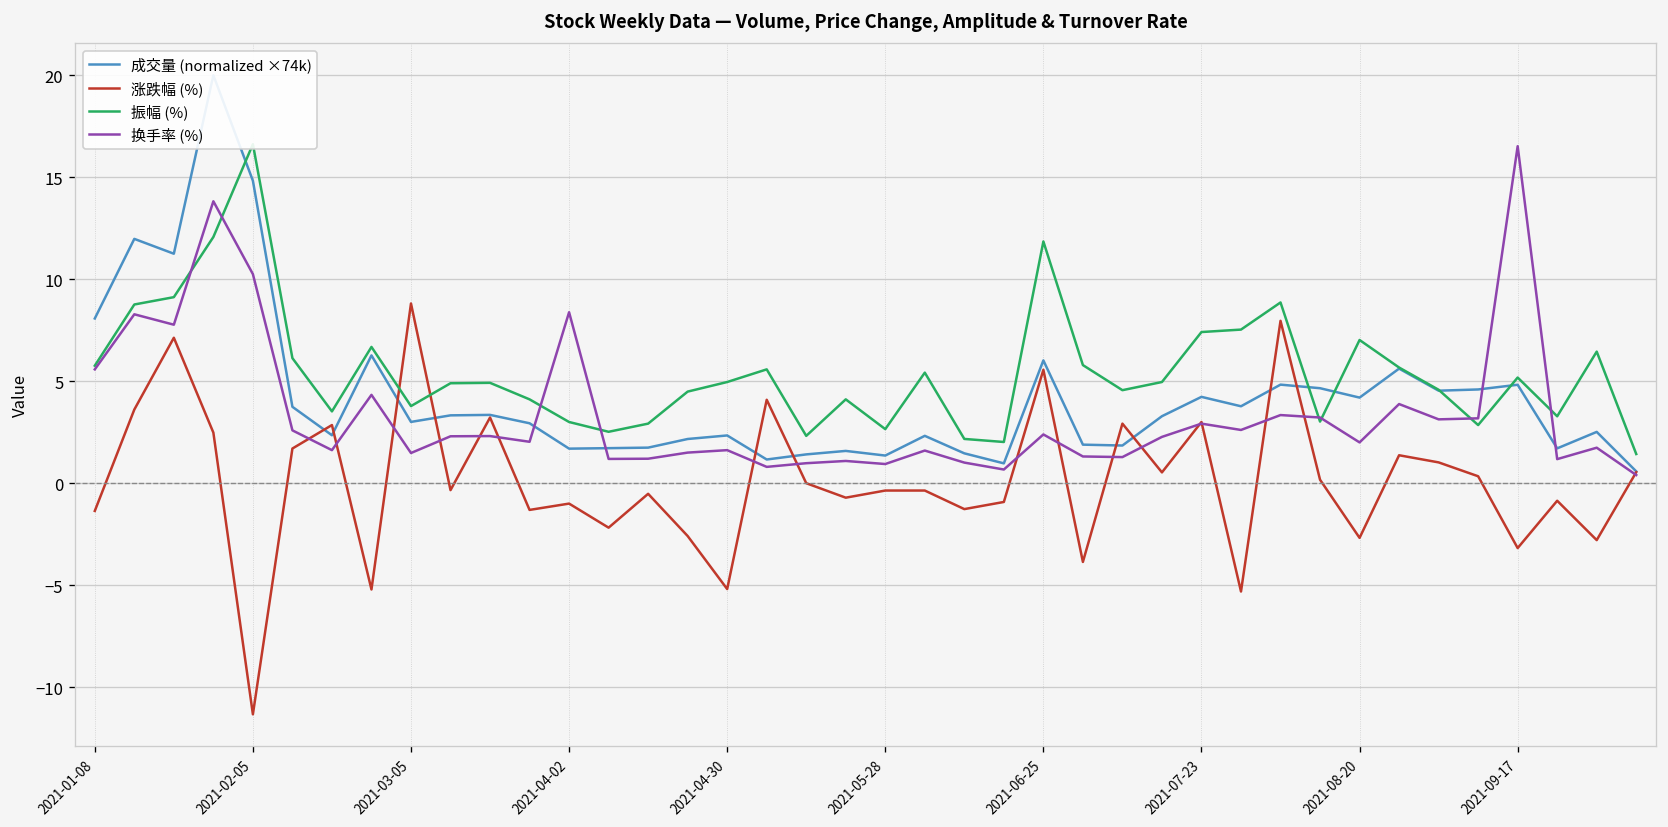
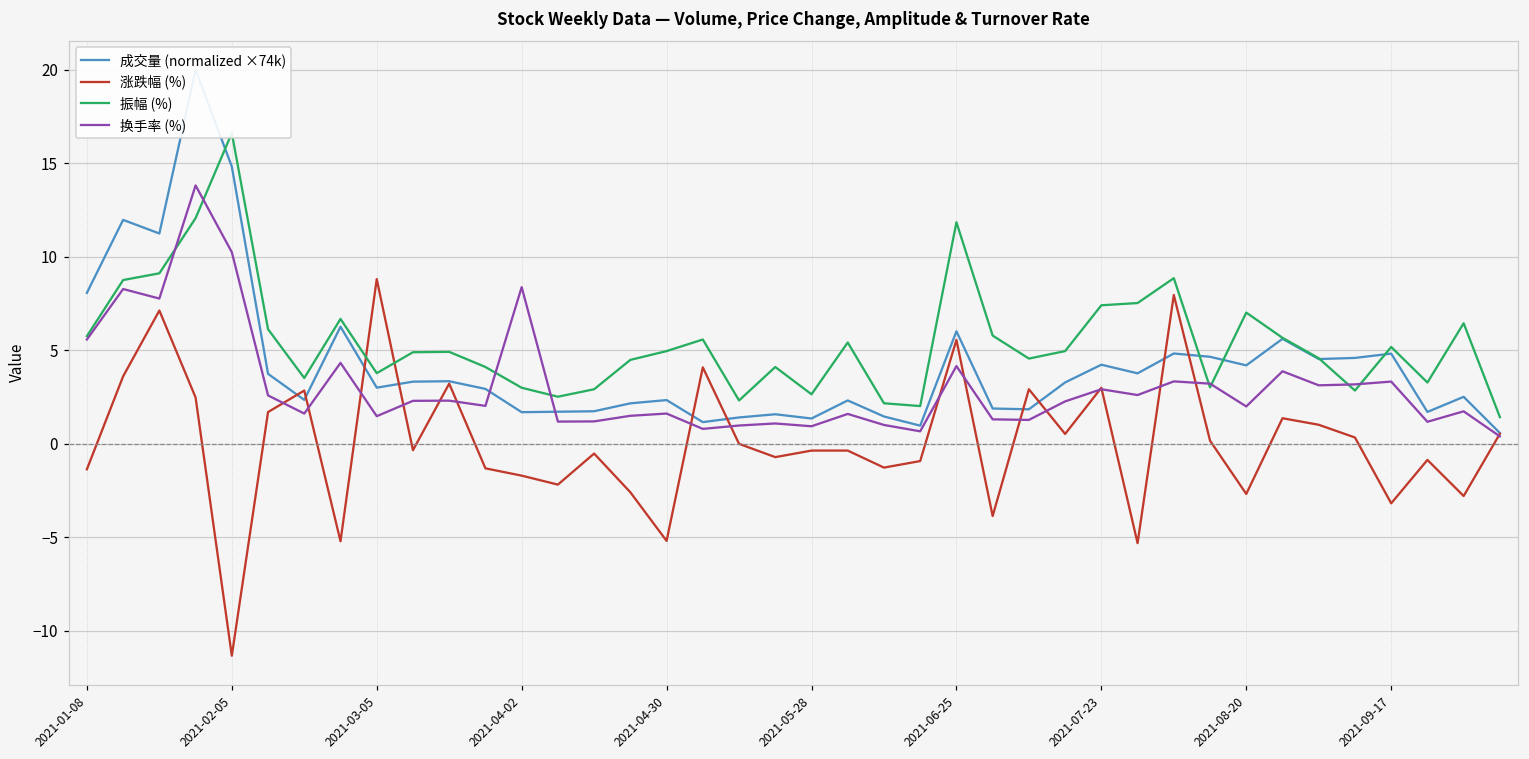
  {
    "成交量 (normalized ×74k)": {
      "2021-01-08": 8.1,
      "2021-02-05": 14.8,
      "2021-03-05": 3.0,
      "2021-04-02": 1.7,
      "2021-04-30": 2.3,
      "2021-05-28": 1.4,
      "2021-06-25": 6.0,
      "2021-07-23": 4.2,
      "2021-08-20": 4.2,
      "2021-09-17": 4.8
    },
    "涨跌幅 (%)": {
      "2021-01-08": -1.4,
      "2021-02-05": -11.3,
      "2021-03-05": 8.8,
-     "2021-04-02": -1.0,
+     "2021-04-02": -1.7,
      "2021-04-30": -5.2,
      "2021-05-28": -0.4,
      "2021-06-25": 5.6,
      "2021-08-20": -2.7,
      "2021-09-17": -3.2
    },
    "振幅 (%)": {
      "2021-01-08": 5.8,
      "2021-03-05": 3.8,
      "2021-04-02": 3.0,
      "2021-04-30": 5.0,
      "2021-05-28": 2.7,
      "2021-06-25": 11.9,
      "2021-07-23": 7.4,
      "2021-08-20": 7.0,
      "2021-09-17": 5.2
    },
    "换手率 (%)": {
      "2021-01-08": 5.6,
      "2021-02-05": 10.3,
      "2021-03-05": 1.5,
      "2021-04-02": 8.4,
      "2021-04-30": 1.6,
      "2021-05-28": 0.9,
-     "2021-06-25": 2.4,
+     "2021-06-25": 4.2,
      "2021-08-20": 2.0,
-     "2021-09-17": 16.5
+     "2021-09-17": 3.3
    }
  }
